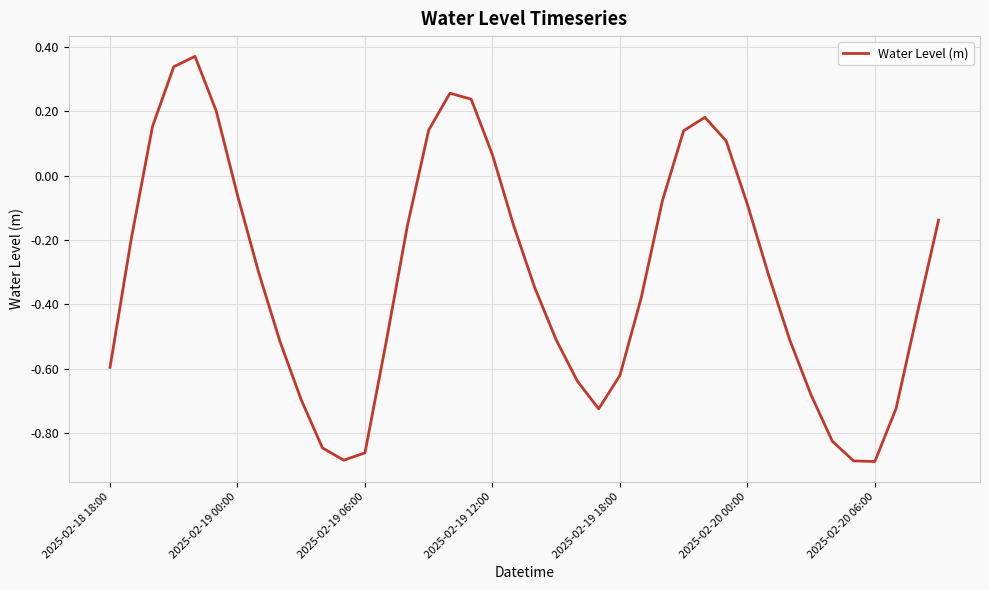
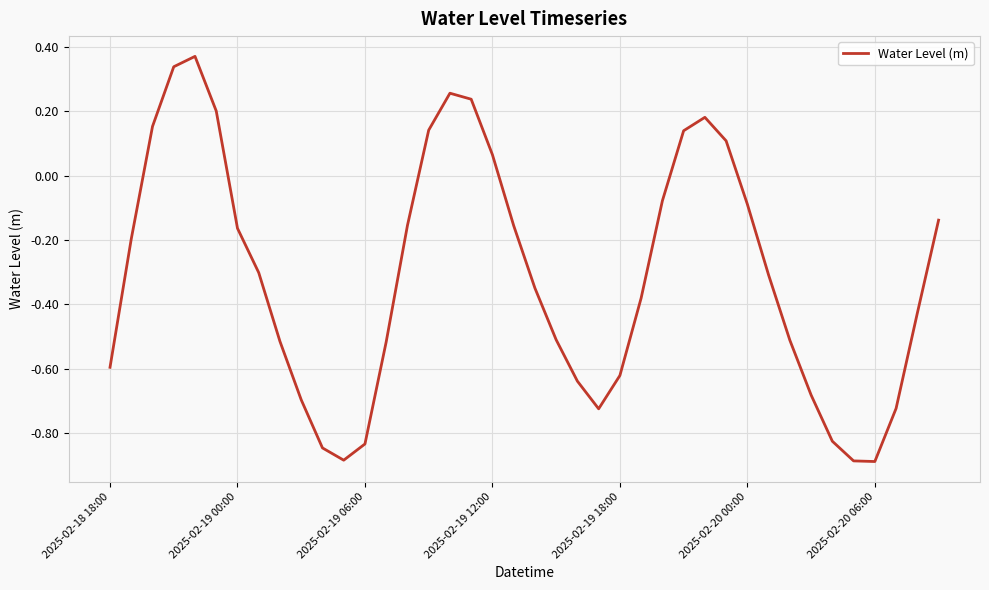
  {
    "2025-02-18 18:00": -0.60,
-   "2025-02-19 00:00": -0.06,
-   "2025-02-19 06:00": -0.86,
+   "2025-02-19 00:00": -0.16,
+   "2025-02-19 06:00": -0.83,
    "2025-02-19 12:00": 0.07,
    "2025-02-19 18:00": -0.62,
    "2025-02-20 00:00": -0.09,
    "2025-02-20 06:00": -0.89
  }
